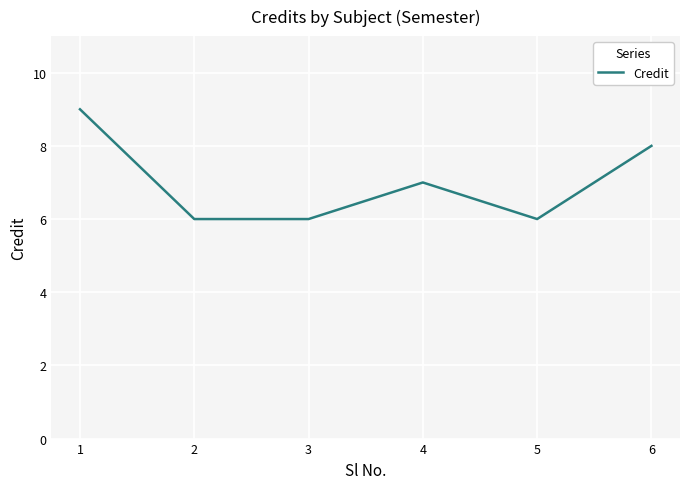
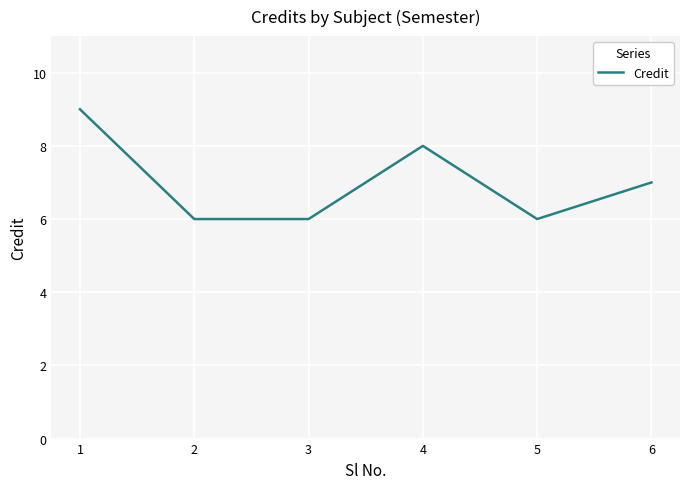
  {
    "1": 9,
    "2": 6,
    "3": 6,
-   "4": 7,
+   "4": 8,
    "5": 6,
-   "6": 8
+   "6": 7
  }
